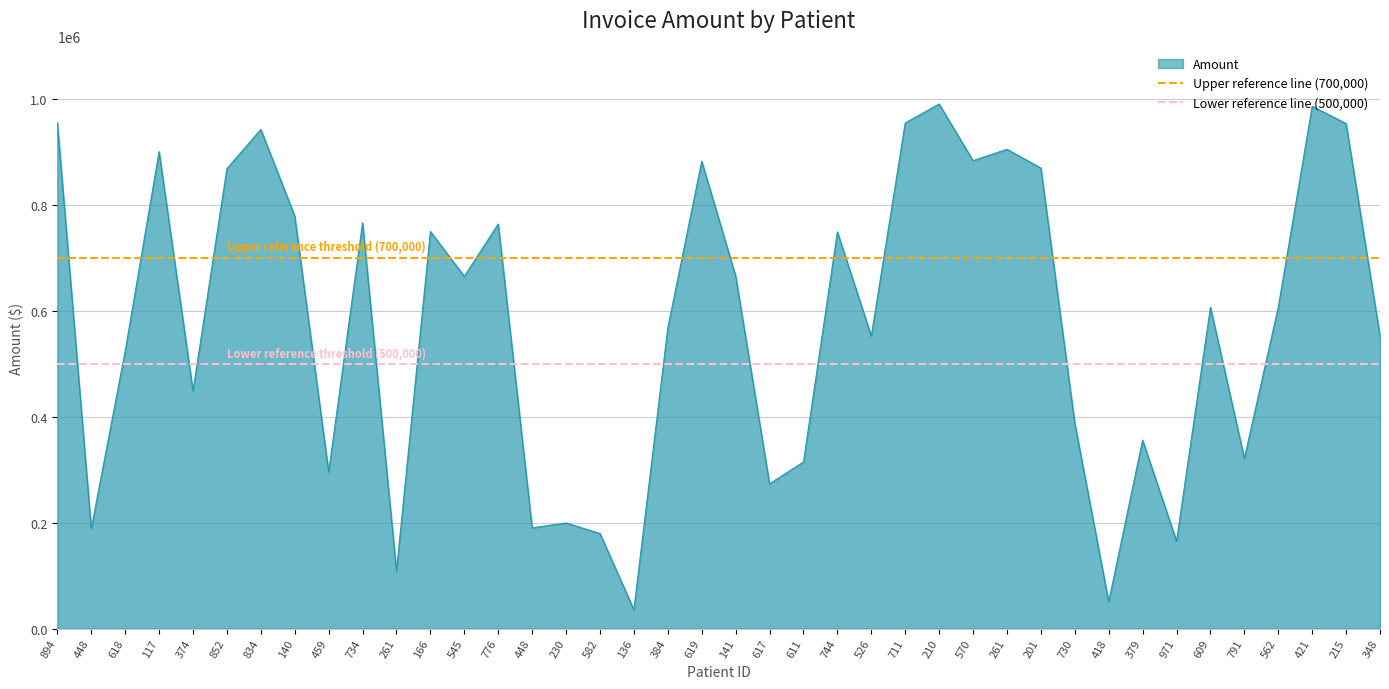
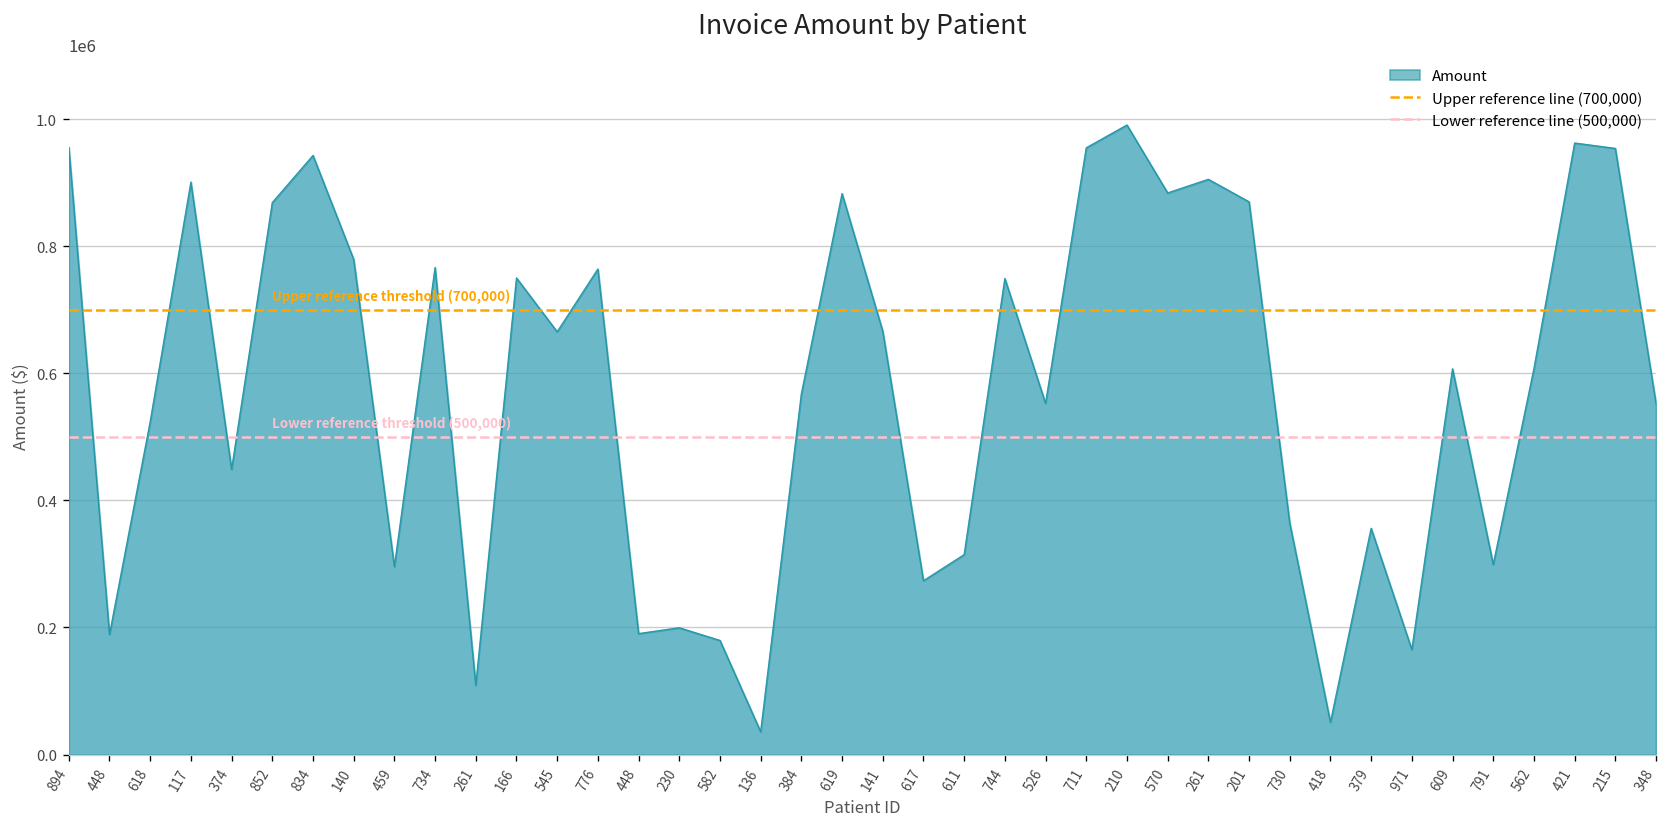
  {
    "894": 960000,
    "618": 520000,
    "117": 900000,
    "374": 450000,
    "852": 870000,
    "834": 940000,
    "140": 780000,
    "459": 300000,
    "734": 770000,
    "545": 670000,
    "776": 760000,
    "230": 200000,
    "582": 180000,
    "136": 40000,
    "384": 570000,
    "619": 880000,
    "141": 670000,
    "617": 270000,
    "611": 310000,
    "744": 750000,
    "526": 550000,
    "711": 960000,
    "210": 990000,
    "570": 880000,
    "201": 870000,
-   "730": 390000,
+   "730": 360000,
    "418": 50000,
    "379": 360000,
    "971": 170000,
    "609": 610000,
-   "791": 320000,
+   "791": 300000,
    "562": 610000,
-   "421": 990000,
+   "421": 960000,
    "215": 950000,
    "348": 550000
  }
